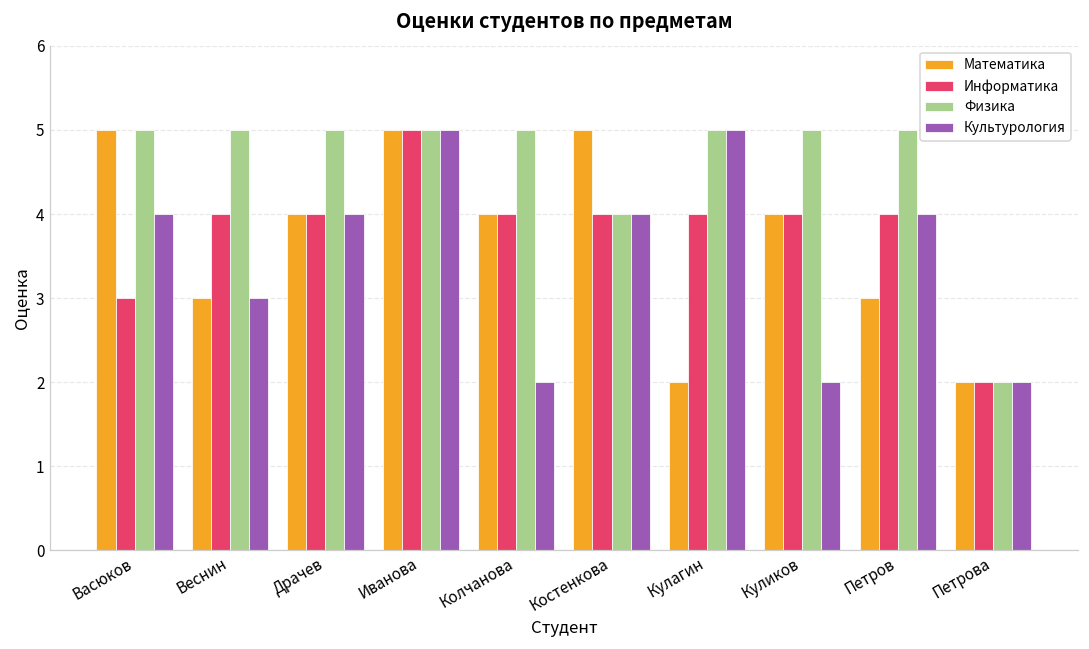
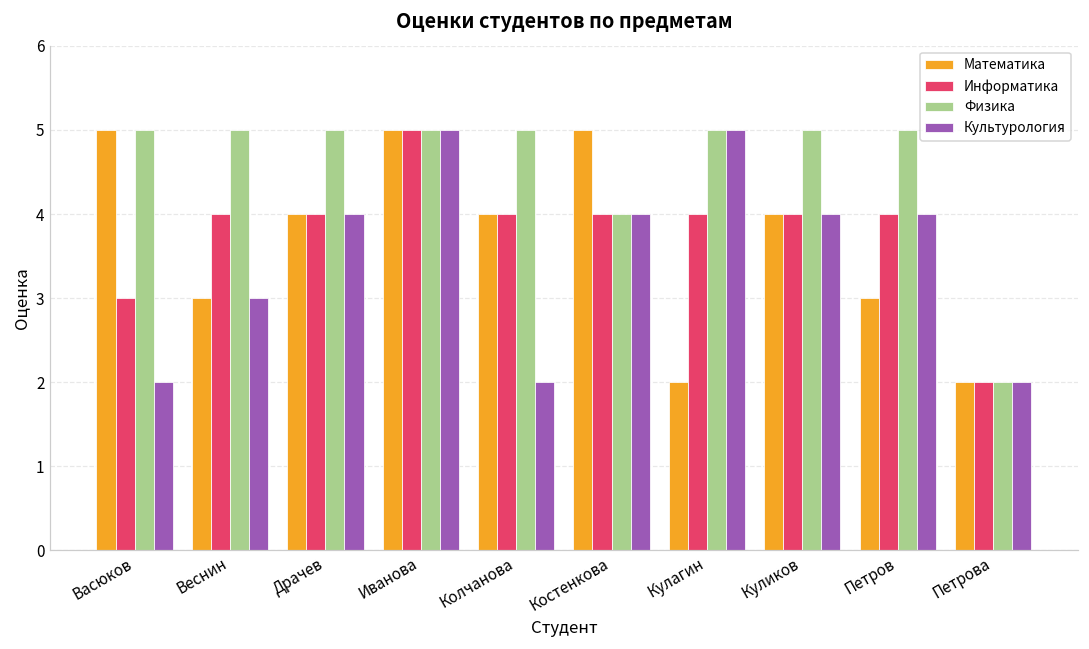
  {
    "Математика": {
      "Васюков": 5,
      "Веснин": 3,
      "Драчев": 4,
      "Иванова": 5,
      "Колчанова": 4,
      "Костенкова": 5,
      "Кулагин": 2,
      "Куликов": 4,
      "Петров": 3,
      "Петрова": 2
    },
    "Информатика": {
      "Васюков": 3,
      "Веснин": 4,
      "Драчев": 4,
      "Иванова": 5,
      "Колчанова": 4,
      "Костенкова": 4,
      "Кулагин": 4,
      "Куликов": 4,
      "Петров": 4,
      "Петрова": 2
    },
    "Физика": {
      "Васюков": 5,
      "Веснин": 5,
      "Драчев": 5,
      "Иванова": 5,
      "Колчанова": 5,
      "Костенкова": 4,
      "Кулагин": 5,
      "Куликов": 5,
      "Петров": 5,
      "Петрова": 2
    },
    "Культурология": {
-     "Васюков": 4,
+     "Васюков": 2,
      "Веснин": 3,
      "Драчев": 4,
      "Иванова": 5,
      "Колчанова": 2,
      "Костенкова": 4,
      "Кулагин": 5,
-     "Куликов": 2,
+     "Куликов": 4,
      "Петров": 4,
      "Петрова": 2
    }
  }
